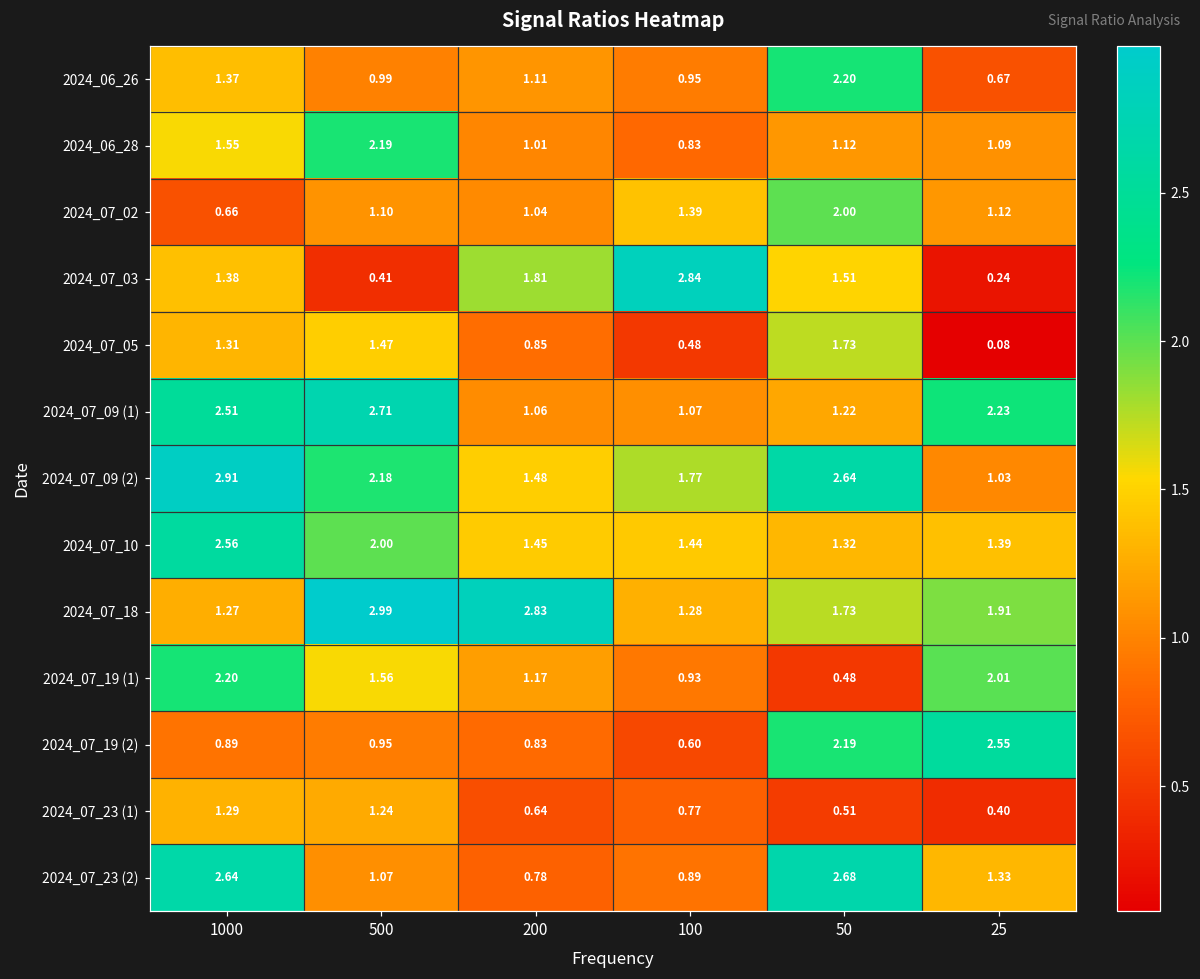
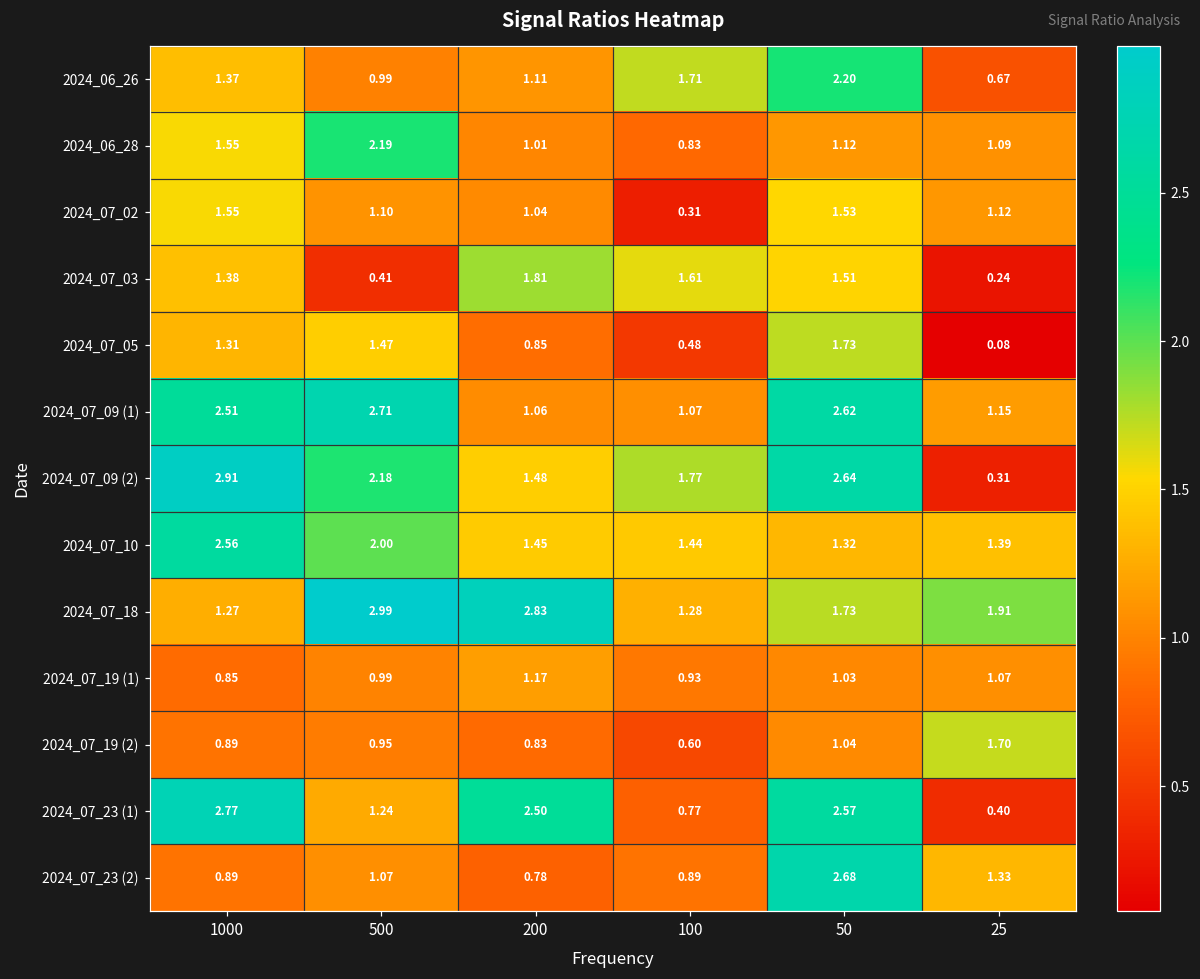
  {
    "2024_06_26": {
      "1000": 1.37,
      "500": 0.99,
      "200": 1.11,
-     "100": 0.95,
+     "100": 1.71,
      "50": 2.20,
      "25": 0.67
    },
    "2024_06_28": {
      "1000": 1.55,
      "500": 2.19,
      "200": 1.01,
      "100": 0.83,
      "50": 1.12,
      "25": 1.09
    },
    "2024_07_02": {
-     "1000": 0.66,
+     "1000": 1.55,
      "500": 1.10,
      "200": 1.04,
-     "100": 1.39,
-     "50": 2.00,
+     "100": 0.31,
+     "50": 1.53,
      "25": 1.12
    },
    "2024_07_03": {
      "1000": 1.38,
      "500": 0.41,
      "200": 1.81,
-     "100": 2.84,
+     "100": 1.61,
      "50": 1.51,
      "25": 0.24
    },
    "2024_07_05": {
      "1000": 1.31,
      "500": 1.47,
      "200": 0.85,
      "100": 0.48,
      "50": 1.73,
      "25": 0.08
    },
    "2024_07_09 (1)": {
      "1000": 2.51,
      "500": 2.71,
      "200": 1.06,
      "100": 1.07,
-     "50": 1.22,
-     "25": 2.23
+     "50": 2.62,
+     "25": 1.15
    },
    "2024_07_09 (2)": {
      "1000": 2.91,
      "500": 2.18,
      "200": 1.48,
      "100": 1.77,
      "50": 2.64,
-     "25": 1.03
+     "25": 0.31
    },
    "2024_07_10": {
      "1000": 2.56,
      "500": 2.00,
      "200": 1.45,
      "100": 1.44,
      "50": 1.32,
      "25": 1.39
    },
    "2024_07_18": {
      "1000": 1.27,
      "500": 2.99,
      "200": 2.83,
      "100": 1.28,
      "50": 1.73,
      "25": 1.91
    },
    "2024_07_19 (1)": {
-     "1000": 2.20,
-     "500": 1.56,
+     "1000": 0.85,
+     "500": 0.99,
      "200": 1.17,
      "100": 0.93,
-     "50": 0.48,
-     "25": 2.01
+     "50": 1.03,
+     "25": 1.07
    },
    "2024_07_19 (2)": {
      "1000": 0.89,
      "500": 0.95,
      "200": 0.83,
      "100": 0.60,
-     "50": 2.19,
-     "25": 2.55
+     "50": 1.04,
+     "25": 1.70
    },
    "2024_07_23 (1)": {
-     "1000": 1.29,
+     "1000": 2.77,
      "500": 1.24,
-     "200": 0.64,
+     "200": 2.50,
      "100": 0.77,
-     "50": 0.51,
+     "50": 2.57,
      "25": 0.40
    },
    "2024_07_23 (2)": {
-     "1000": 2.64,
+     "1000": 0.89,
      "500": 1.07,
      "200": 0.78,
      "100": 0.89,
      "50": 2.68,
      "25": 1.33
    }
  }
